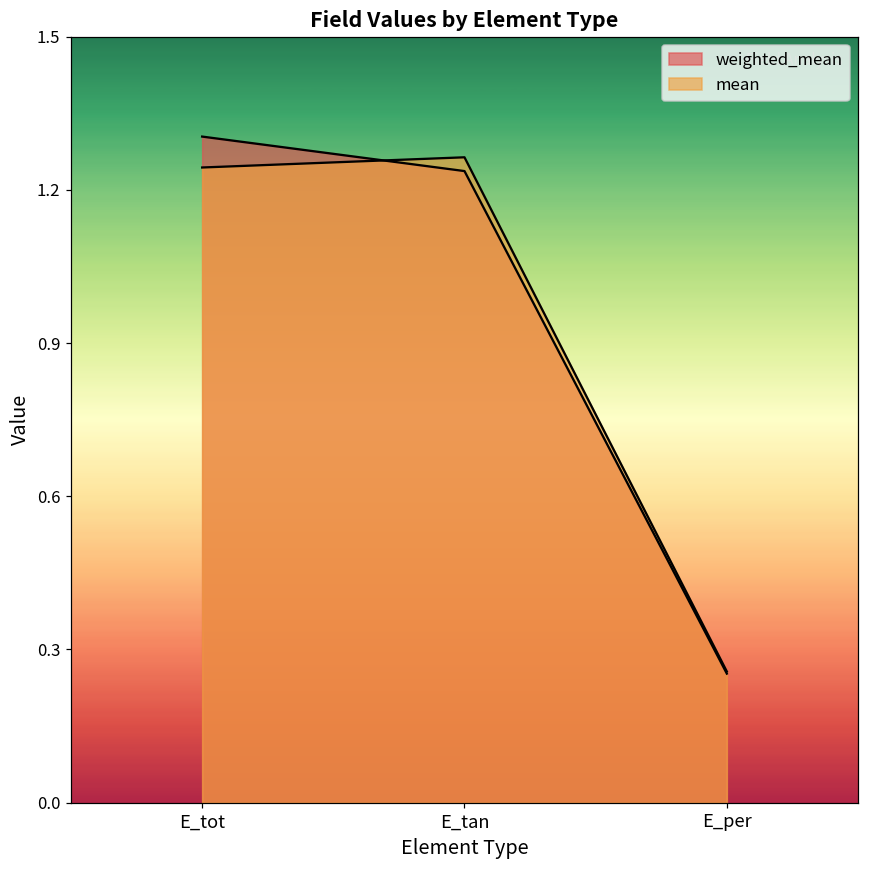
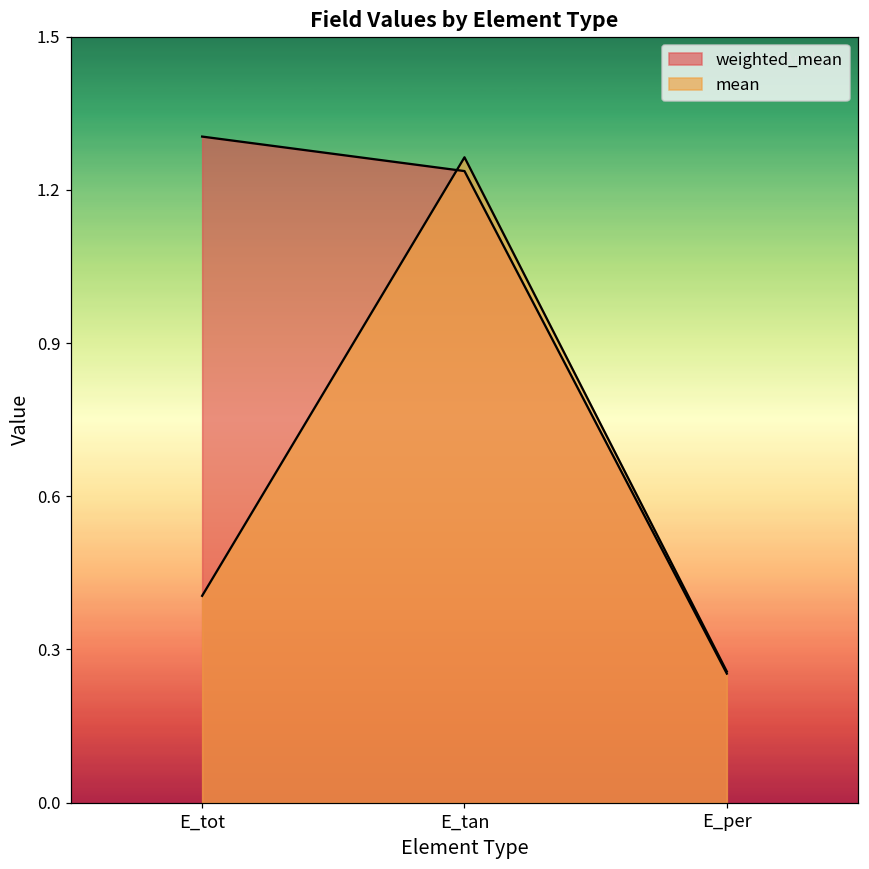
  {
    "weighted_mean": {
      "E_tot": 1.33,
      "E_tan": 1.26
    },
    "mean": {
-     "E_tot": 1.27,
+     "E_tot": 0.41,
      "E_tan": 1.29
    }
  }
